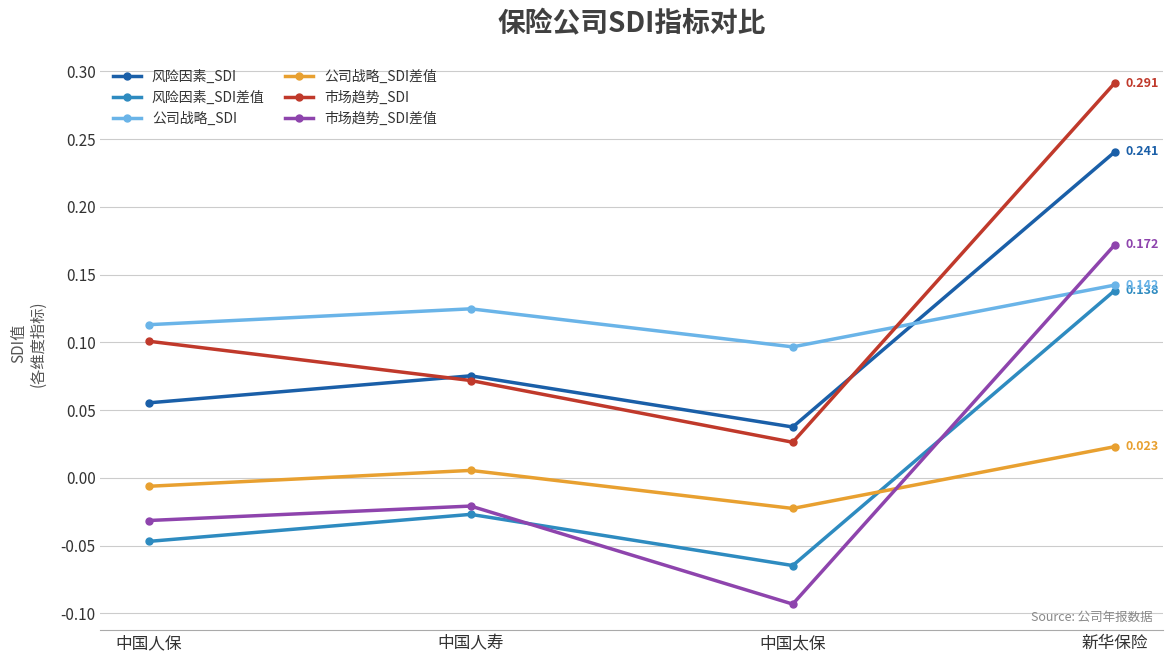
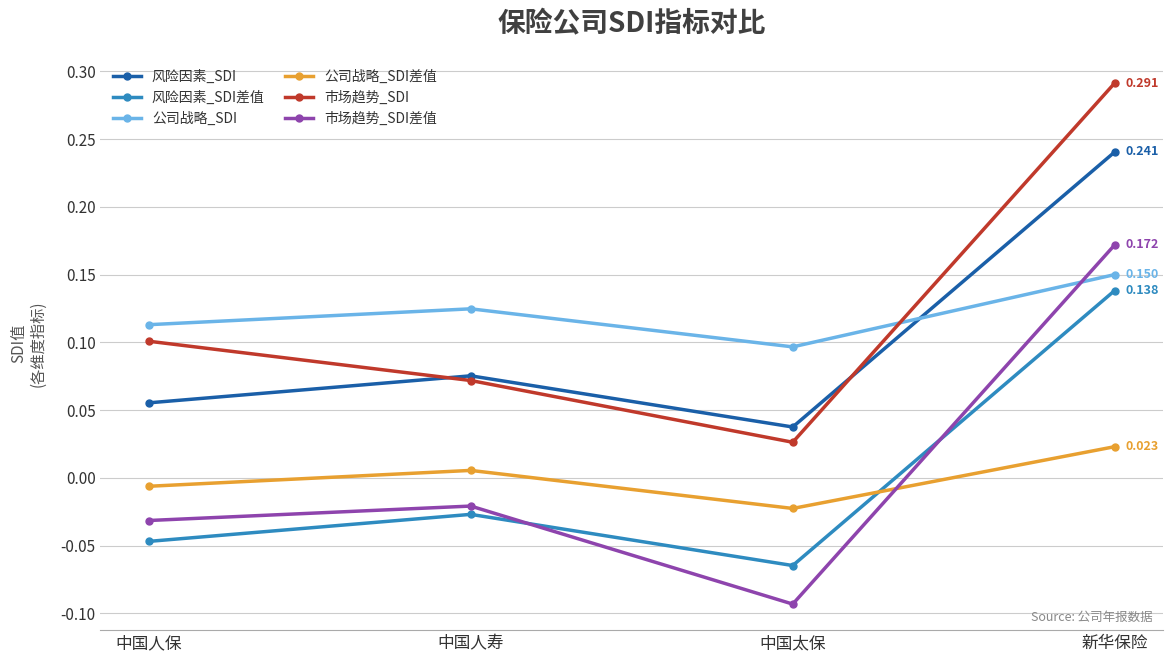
  {
    "公司战略_SDI": {
-     "新华保险": 0.142
+     "新华保险": 0.150
    },
    "公司战略_SDI差值": {
      "新华保险": 0.023
    },
    "市场趋势_SDI": {
      "新华保险": 0.291
    },
    "市场趋势_SDI差值": {
      "新华保险": 0.172
    }
  }
